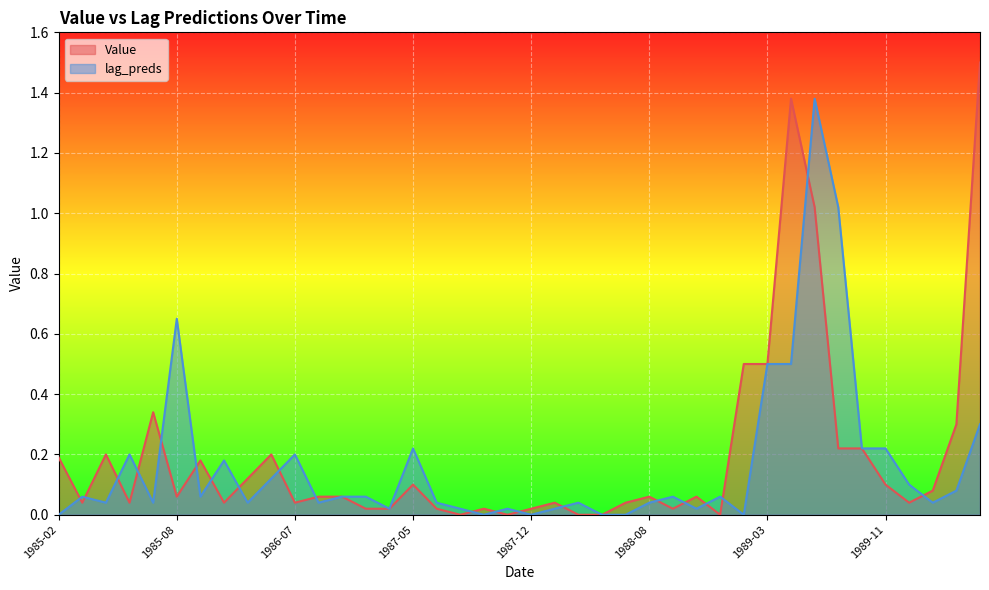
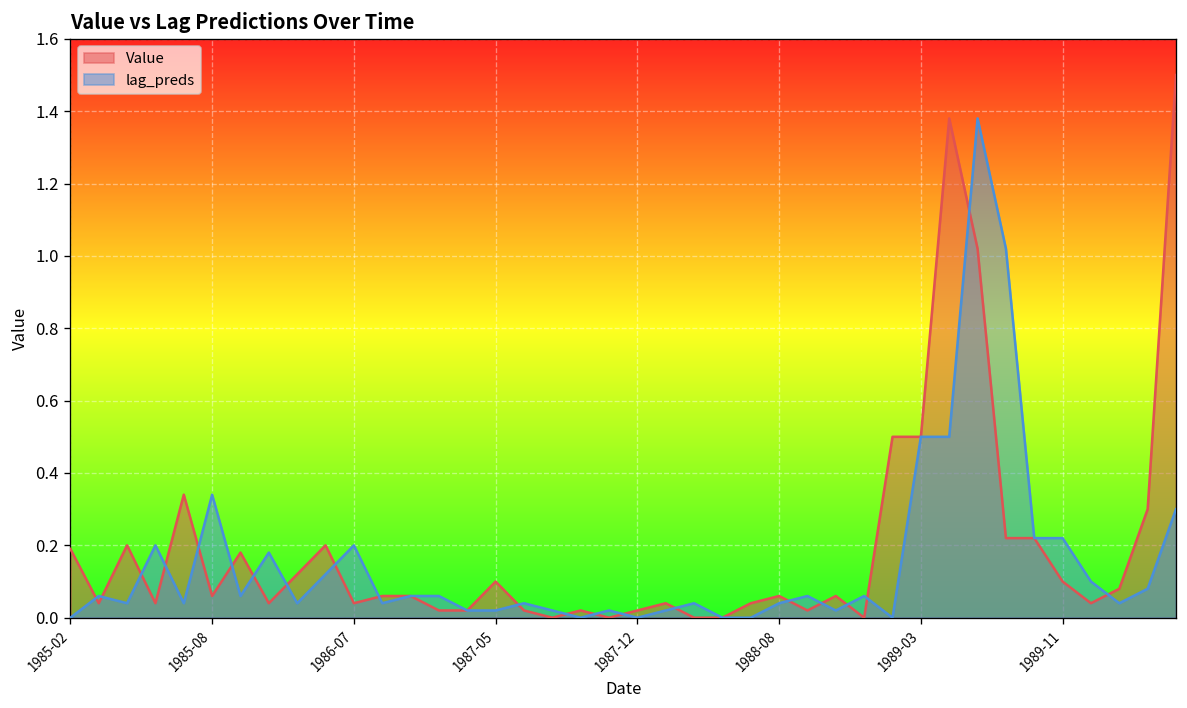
  {
    "Value": {
      "1985-02": 0.19,
      "1985-08": 0.06,
      "1986-07": 0.04,
      "1987-05": 0.10,
      "1987-12": 0.02,
      "1988-08": 0.06,
      "1989-11": 0.10
    },
    "lag_preds": {
      "1985-02": 0.00,
-     "1985-08": 0.65,
+     "1985-08": 0.34,
      "1986-07": 0.20,
-     "1987-05": 0.22,
+     "1987-05": 0.02,
      "1987-12": 0.00,
      "1988-08": 0.04,
      "1989-11": 0.22
    }
  }
